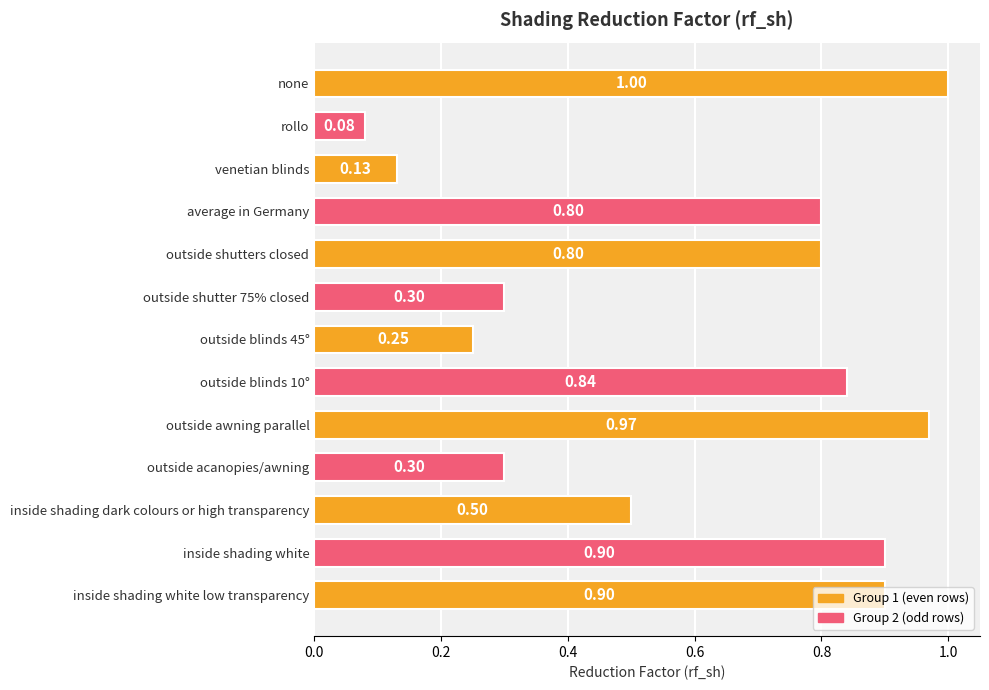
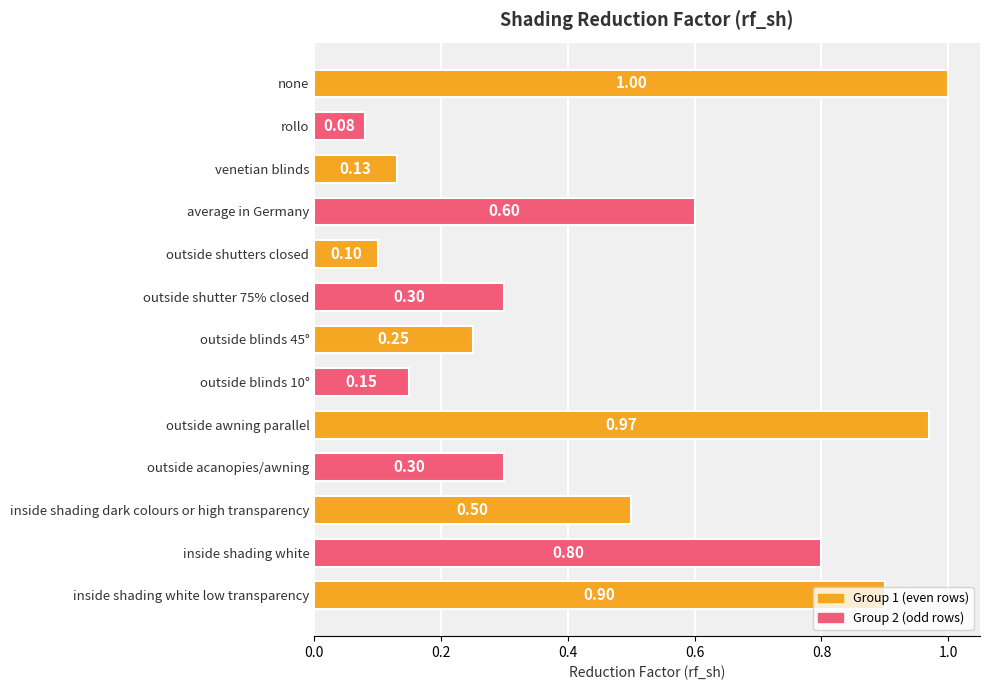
  {
    "none": 1.00,
    "rollo": 0.08,
    "venetian blinds": 0.13,
-   "average in Germany": 0.80,
-   "outside shutters closed": 0.80,
+   "average in Germany": 0.60,
+   "outside shutters closed": 0.10,
    "outside shutter 75% closed": 0.30,
    "outside blinds 45°": 0.25,
-   "outside blinds 10°": 0.84,
+   "outside blinds 10°": 0.15,
    "outside awning parallel": 0.97,
    "outside acanopies/awning": 0.30,
    "inside shading dark colours or high transparency": 0.50,
-   "inside shading white": 0.90
+   "inside shading white": 0.80
  }
